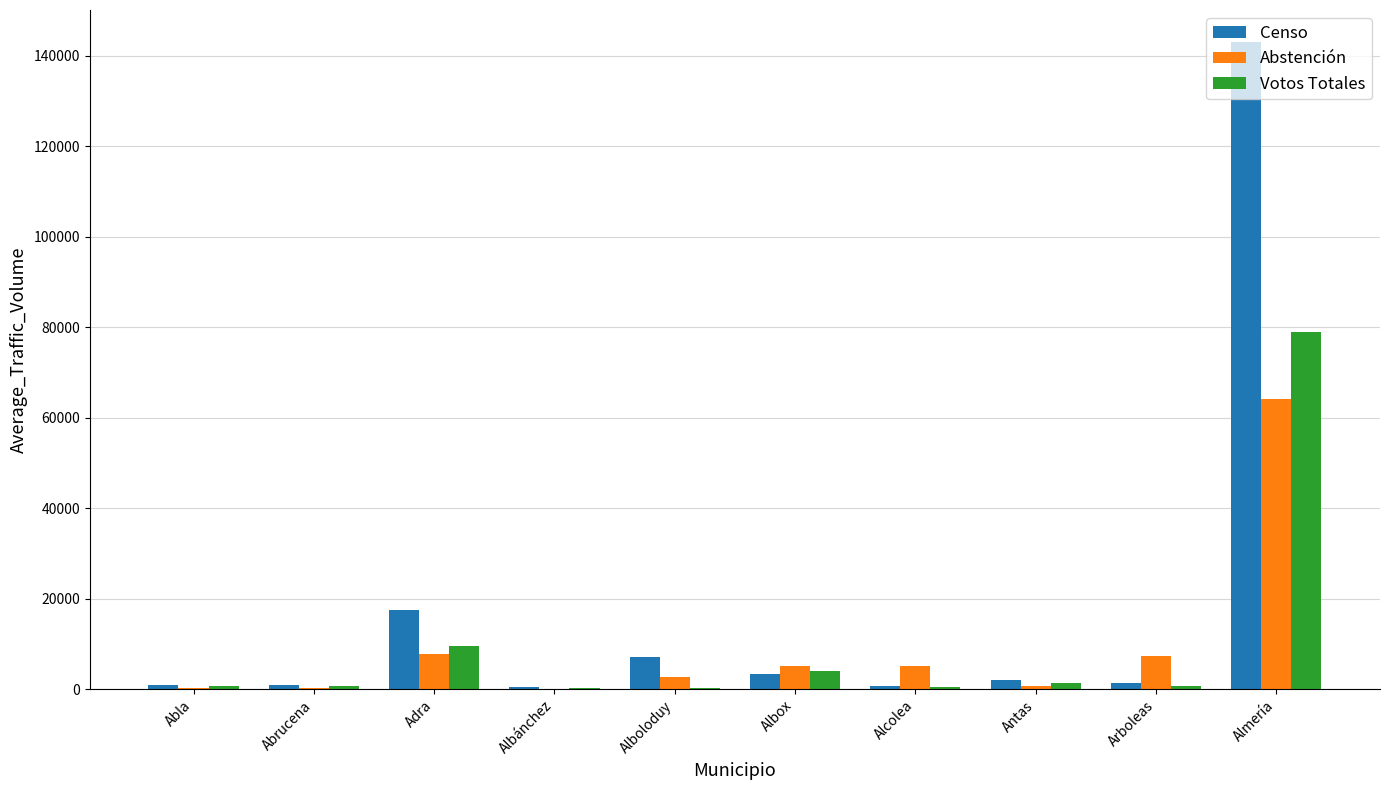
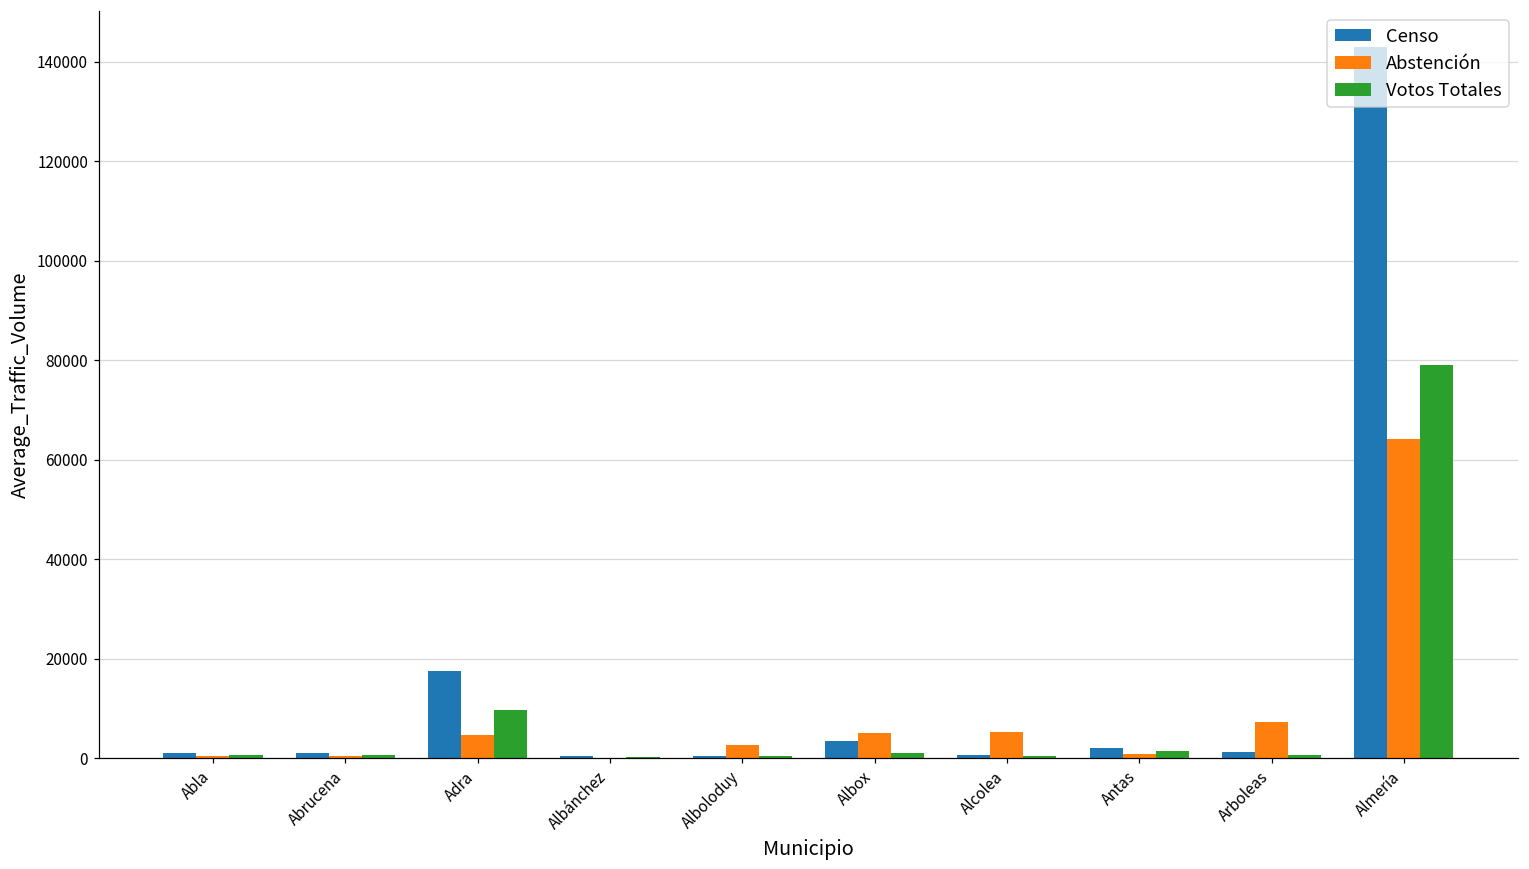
  {
    "Censo": {
      "Abla": 1000,
      "Abrucena": 1000,
      "Adra": 17000,
-     "Alboloduy": 7000,
+     "Alboloduy": 1000,
      "Albox": 3000,
      "Alcolea": 1000,
      "Antas": 2000,
      "Arboleas": 1000
    },
    "Abstención": {
-     "Adra": 8000,
+     "Adra": 5000,
      "Alboloduy": 3000,
      "Albox": 5000,
      "Alcolea": 5000,
      "Antas": 1000,
      "Arboleas": 7000,
      "Almería": 64000
    },
    "Votos Totales": {
      "Abla": 1000,
      "Abrucena": 1000,
      "Adra": 10000,
-     "Albox": 4000,
+     "Albox": 1000,
      "Antas": 1000,
      "Arboleas": 1000,
      "Almería": 79000
    }
  }
